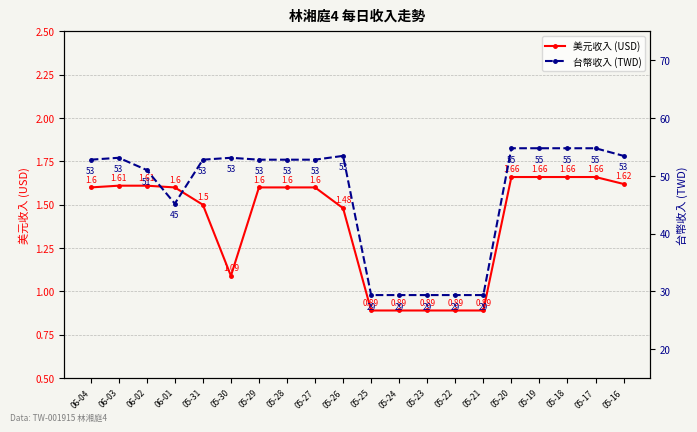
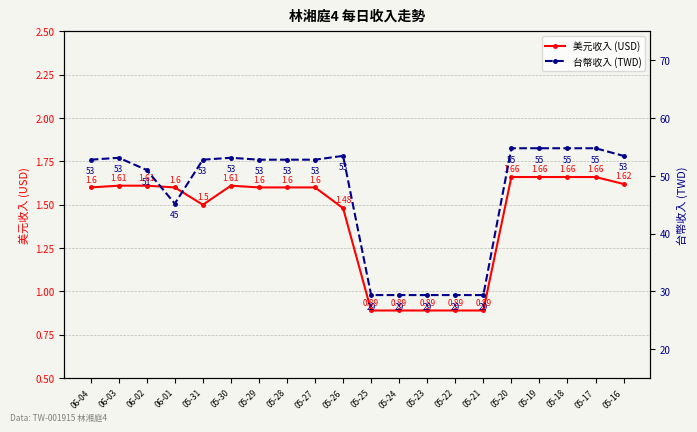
  {
    "美元收入 (USD)": {
      "06-04": 1.6,
      "06-03": 1.61,
      "06-01": 1.6,
      "05-31": 1.5,
-     "05-30": 1.09,
+     "05-30": 1.61,
      "05-29": 1.6,
      "05-28": 1.6,
      "05-27": 1.6,
      "05-26": 1.48,
      "05-20": 1.66,
      "05-19": 1.66,
      "05-18": 1.66,
      "05-17": 1.66,
      "05-16": 1.62
    },
    "台幣收入 (TWD)": {
      "06-04": 53,
      "06-03": 53,
      "06-01": 45,
      "05-31": 53,
      "05-30": 53,
      "05-29": 53,
      "05-28": 53,
      "05-27": 53,
      "05-26": 53,
      "05-20": 55,
      "05-19": 55,
      "05-18": 55,
      "05-17": 55,
      "05-16": 53
    }
  }
